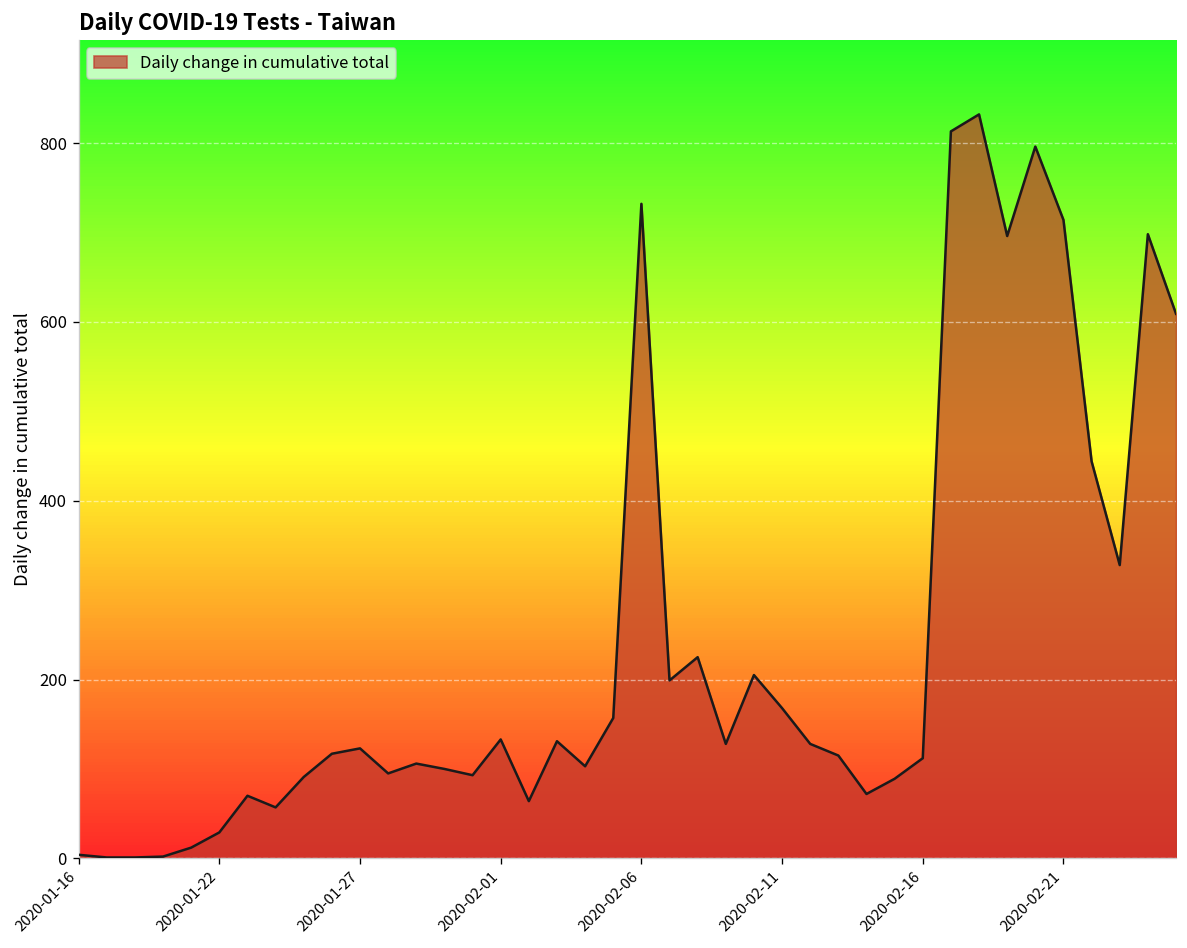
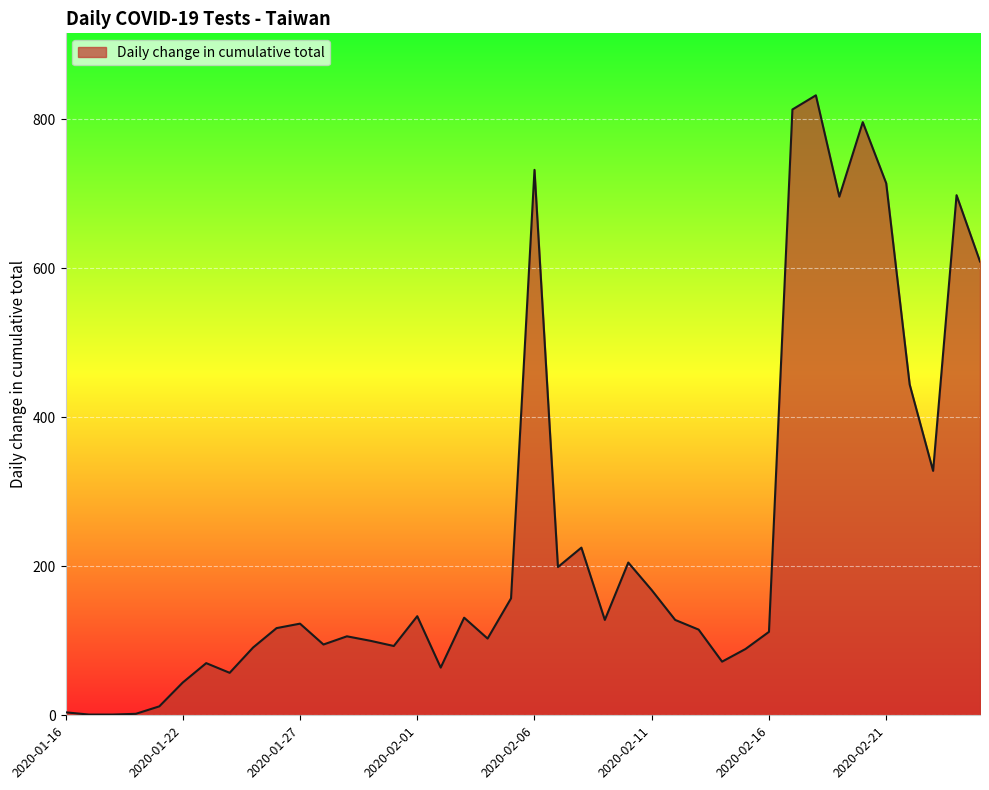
  {
    "2020-01-16": 0,
-   "2020-01-22": 30,
+   "2020-01-22": 40,
    "2020-01-27": 120,
    "2020-02-01": 130,
    "2020-02-06": 730,
    "2020-02-11": 170,
    "2020-02-16": 110,
    "2020-02-21": 710
  }
